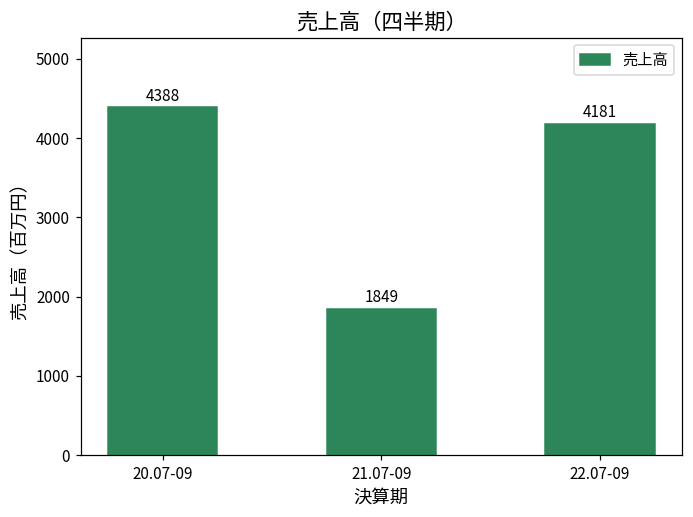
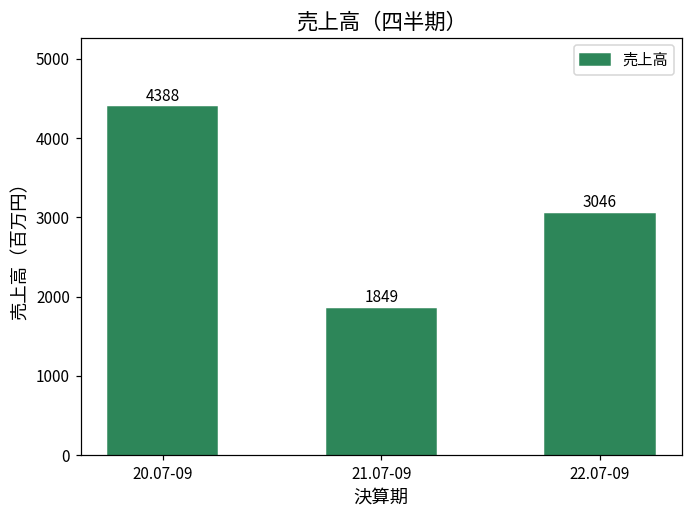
  {
    "20.07-09": 4388,
    "21.07-09": 1849,
-   "22.07-09": 4181
+   "22.07-09": 3046
  }
